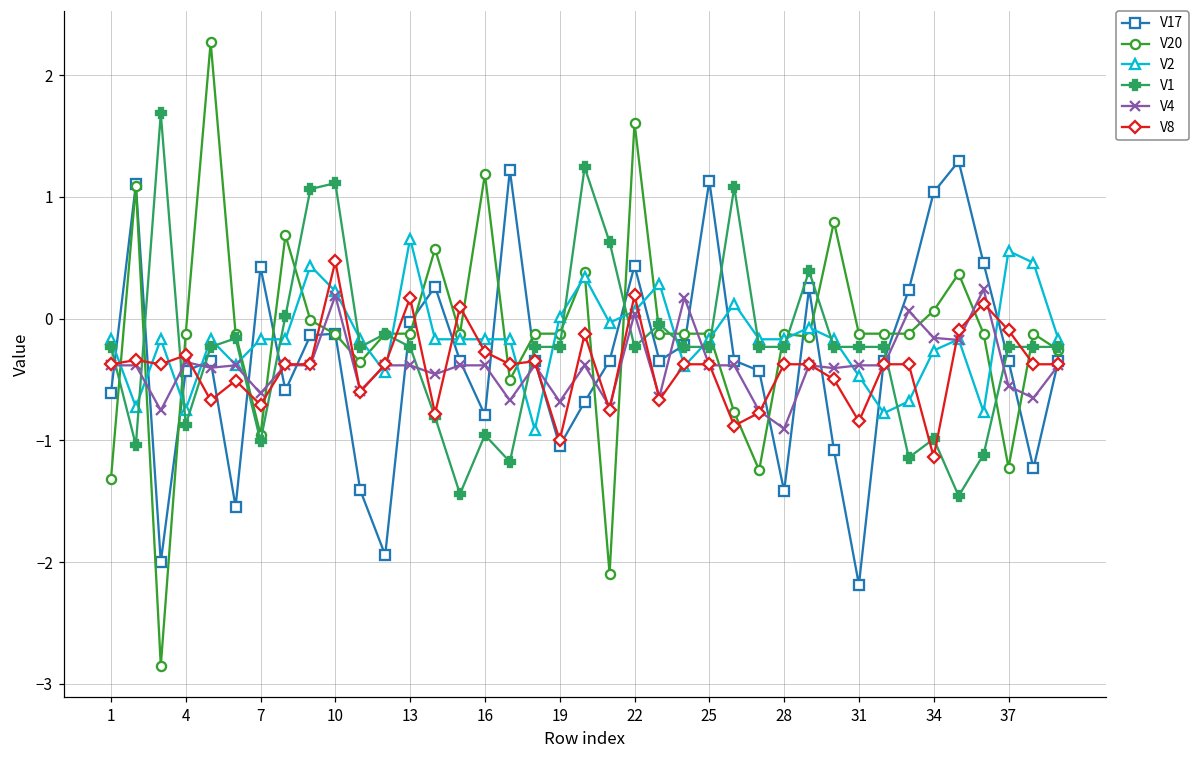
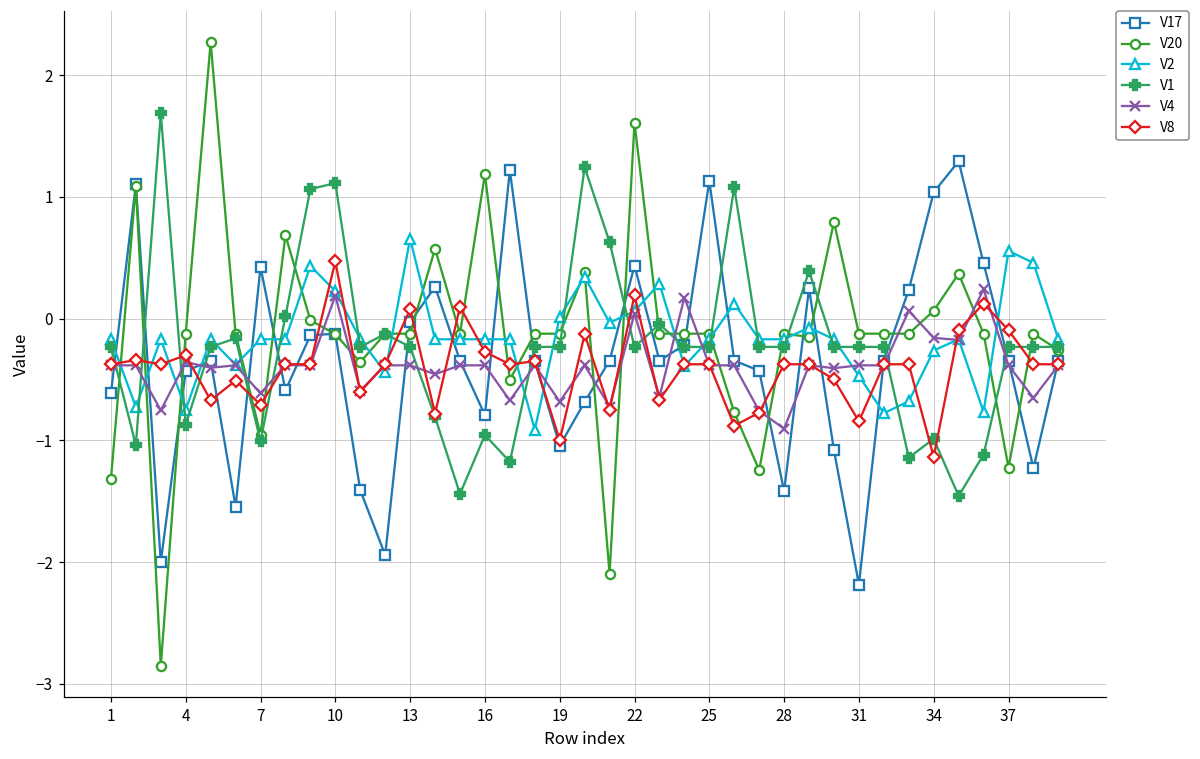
  {
    "V17": {
      "1": -0.61,
      "4": -0.43,
      "7": 0.42,
      "13": -0.03,
      "16": -0.79,
      "19": -1.04,
      "22": 0.44,
      "25": 1.13,
      "28": -1.42,
      "31": -2.18,
      "34": 1.04,
      "37": -0.34
    },
    "V2": {
      "1": -0.17,
      "4": -0.75,
      "7": -0.17,
      "10": 0.23,
      "13": 0.66,
      "16": -0.17,
      "19": 0.02,
      "25": -0.17,
      "28": -0.17,
      "31": -0.47,
      "34": -0.26,
      "37": 0.56
    },
    "V4": {
      "4": -0.36,
      "7": -0.61,
      "10": 0.19,
      "13": -0.38,
      "16": -0.38,
      "19": -0.68,
      "28": -0.90,
      "31": -0.38,
      "34": -0.16,
-     "37": -0.55
+     "37": -0.38
    },
    "V8": {
      "4": -0.30,
      "7": -0.71,
      "10": 0.47,
-     "13": 0.17,
+     "13": 0.08,
      "16": -0.27,
      "19": -1.00,
      "22": 0.19,
      "28": -0.37,
      "31": -0.84,
      "34": -1.14,
      "37": -0.09
    }
  }
